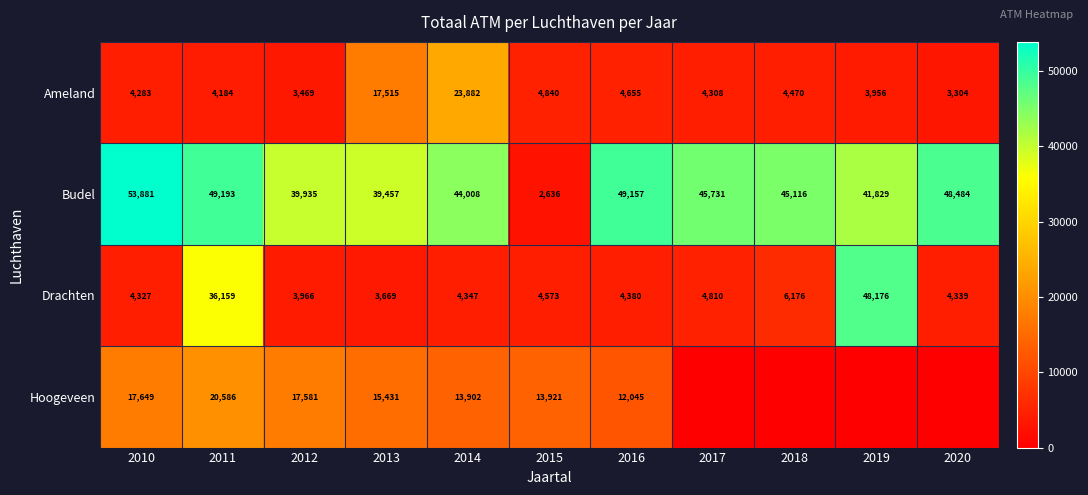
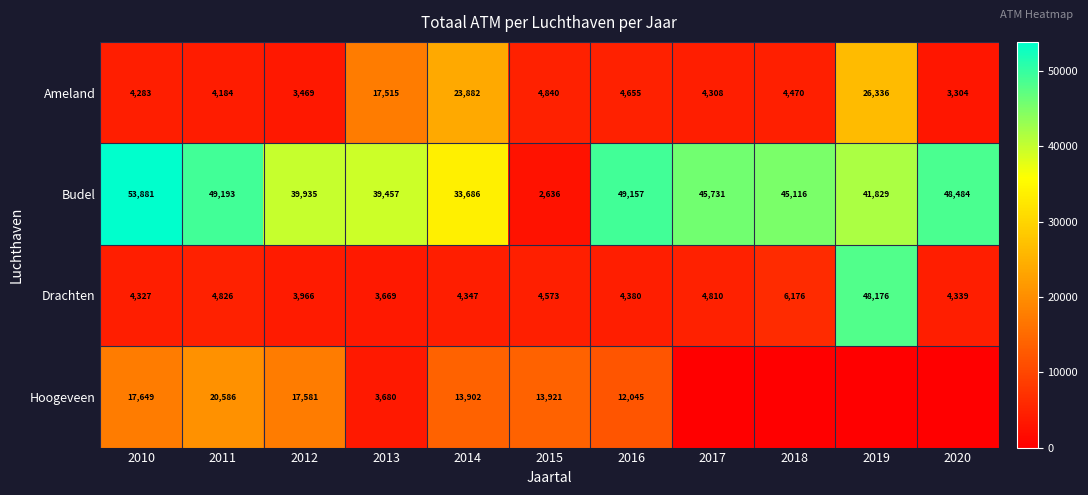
  {
    "Ameland": {
      "2010": "4,283",
      "2011": "4,184",
      "2012": "3,469",
      "2013": "17,515",
      "2014": "23,882",
      "2015": "4,840",
      "2016": "4,655",
      "2017": "4,308",
      "2018": "4,470",
-     "2019": "3,956",
+     "2019": "26,336",
      "2020": "3,304"
    },
    "Budel": {
      "2010": "53,881",
      "2011": "49,193",
      "2012": "39,935",
      "2013": "39,457",
-     "2014": "44,008",
+     "2014": "33,686",
      "2015": "2,636",
      "2016": "49,157",
      "2017": "45,731",
      "2018": "45,116",
      "2019": "41,829",
      "2020": "48,484"
    },
    "Drachten": {
      "2010": "4,327",
-     "2011": "36,159",
+     "2011": "4,826",
      "2012": "3,966",
      "2013": "3,669",
      "2014": "4,347",
      "2015": "4,573",
      "2016": "4,380",
      "2017": "4,810",
      "2018": "6,176",
      "2019": "48,176",
      "2020": "4,339"
    },
    "Hoogeveen": {
      "2010": "17,649",
      "2011": "20,586",
      "2012": "17,581",
-     "2013": "15,431",
+     "2013": "3,680",
      "2014": "13,902",
      "2015": "13,921",
      "2016": "12,045"
    }
  }
